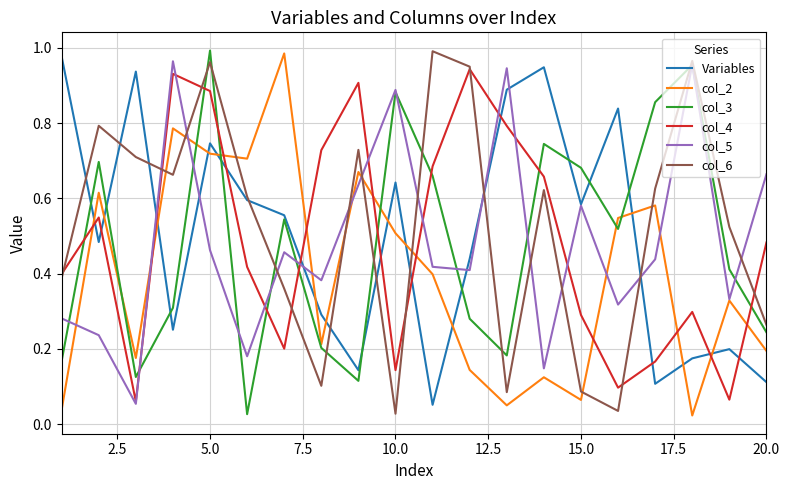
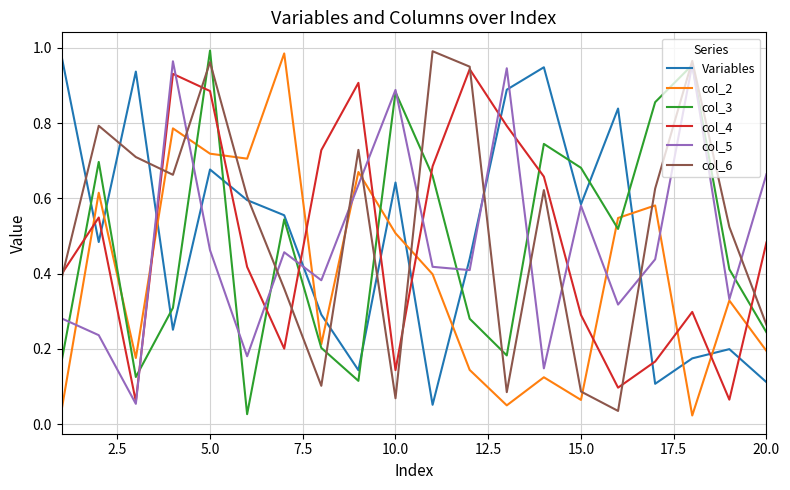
  {
    "Variables": {
-     "5.0": 0.75,
+     "5.0": 0.68,
      "10.0": 0.64,
      "20.0": 0.11
    },
    "col_2": {
      "5.0": 0.72,
      "10.0": 0.51,
      "15.0": 0.06,
      "20.0": 0.19
    },
    "col_3": {
      "5.0": 0.99,
      "15.0": 0.68,
      "20.0": 0.24
    },
    "col_4": {
      "5.0": 0.89,
      "10.0": 0.14,
      "15.0": 0.29,
      "20.0": 0.48
    },
    "col_5": {
      "5.0": 0.46,
      "20.0": 0.66
    },
    "col_6": {
      "5.0": 0.96,
-     "10.0": 0.03,
+     "10.0": 0.07,
      "15.0": 0.09,
      "20.0": 0.26
    }
  }
